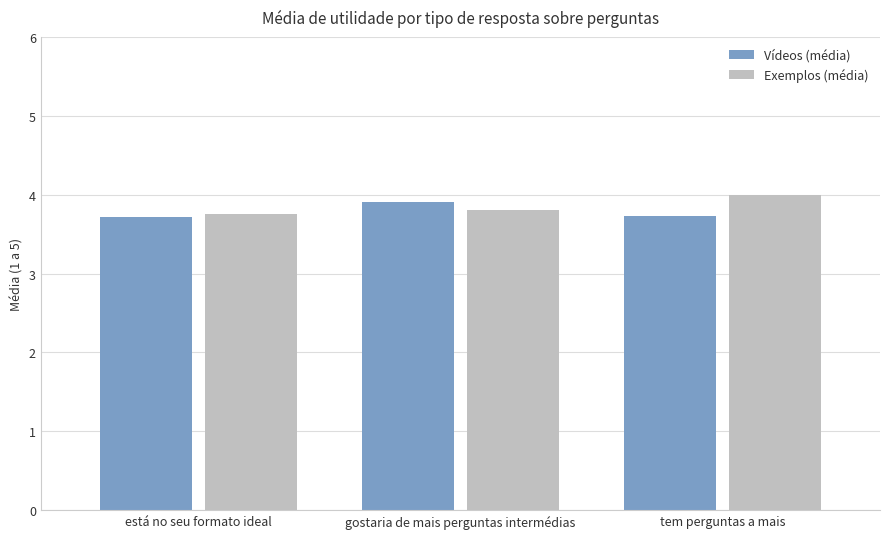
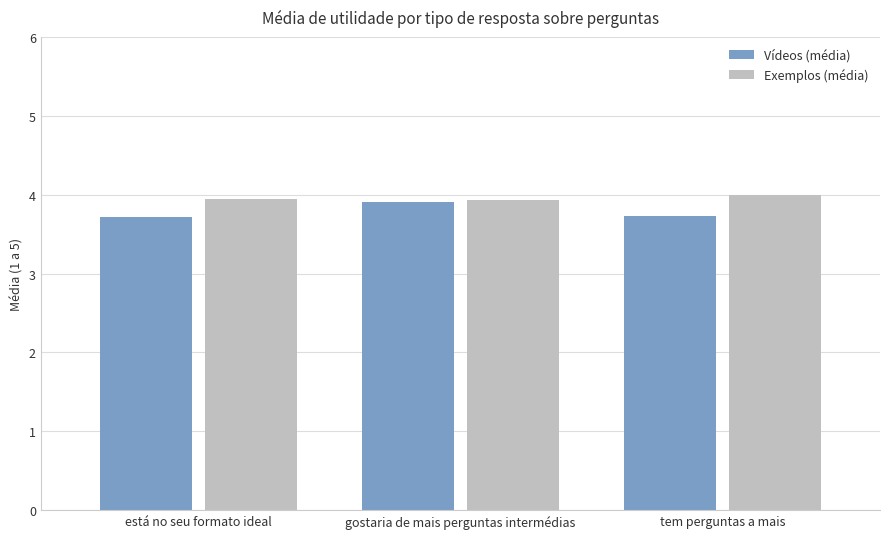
  {
    "Vídeos (média)": {
      "está no seu formato ideal": 3.7,
      "gostaria de mais perguntas intermédias": 3.9,
      "tem perguntas a mais": 3.7
    },
    "Exemplos (média)": {
-     "está no seu formato ideal": 3.8,
-     "gostaria de mais perguntas intermédias": 3.8,
+     "está no seu formato ideal": 3.9,
+     "gostaria de mais perguntas intermédias": 3.9,
      "tem perguntas a mais": 4.0
    }
  }
